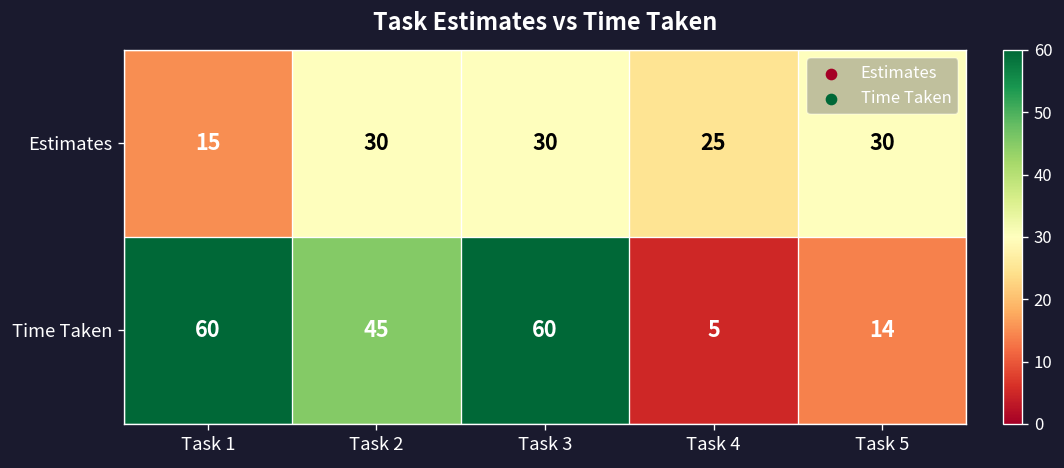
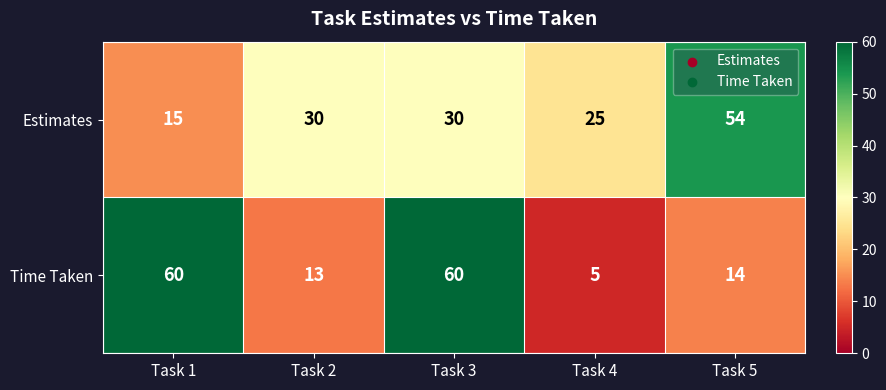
  {
    "Estimates": {
      "Task 1": 15,
      "Task 2": 30,
      "Task 3": 30,
      "Task 4": 25,
-     "Task 5": 30
+     "Task 5": 54
    },
    "Time Taken": {
      "Task 1": 60,
-     "Task 2": 45,
+     "Task 2": 13,
      "Task 3": 60,
      "Task 4": 5,
      "Task 5": 14
    }
  }
